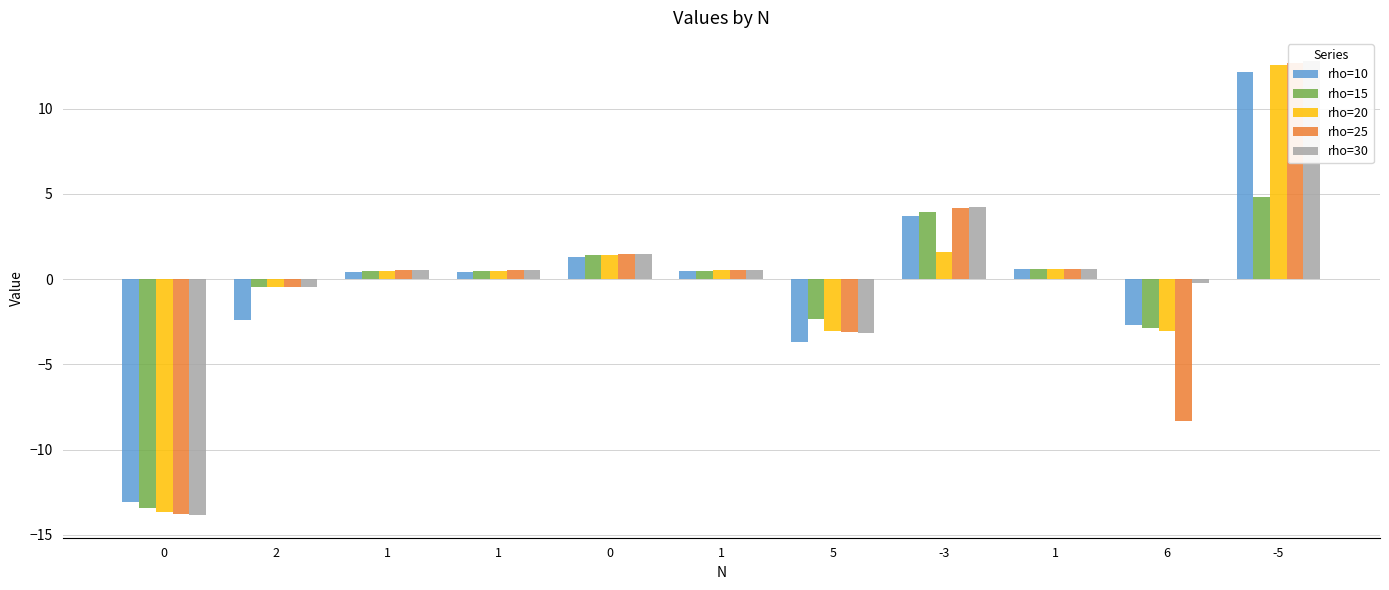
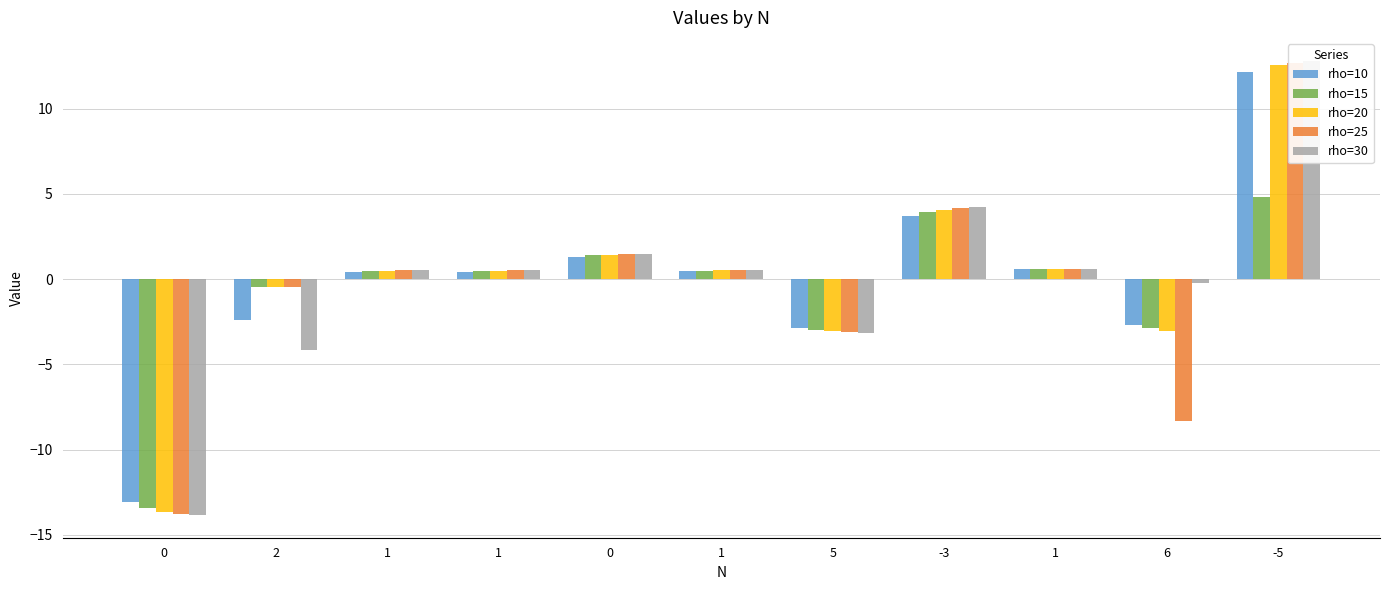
  {
    "rho=10": {
      "2": -2.4,
-     "5": -3.7,
+     "5": -2.8,
      "-3": 3.7,
      "6": -2.7,
      "-5": 12.2
    },
    "rho=15": {
      "2": -0.5,
-     "5": -2.3,
+     "5": -3.0,
      "-3": 3.9,
      "6": -2.9,
      "-5": 4.8
    },
    "rho=20": {
      "2": -0.5,
      "5": -3.1,
-     "-3": 1.6,
+     "-3": 4.1,
      "6": -3.1,
      "-5": 12.6
    },
    "rho=25": {
      "2": -0.4,
      "5": -3.1,
      "-3": 4.2,
      "6": -8.3
    },
    "rho=30": {
-     "2": -0.4,
+     "2": -4.1,
      "5": -3.2,
      "-3": 4.2,
      "6": -0.3
    }
  }
